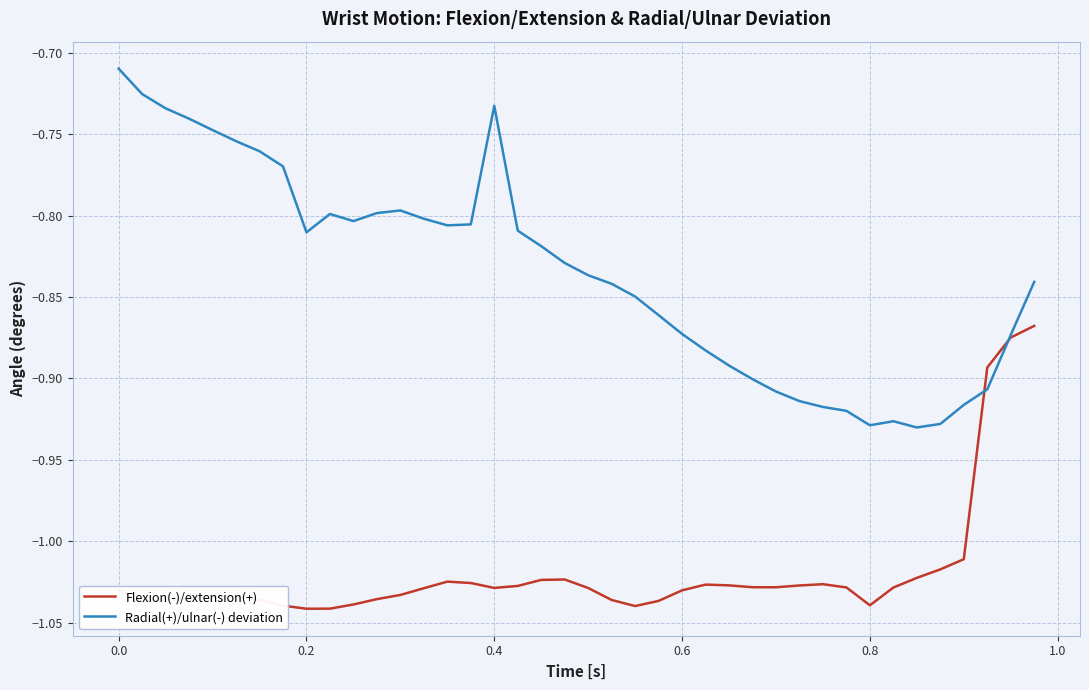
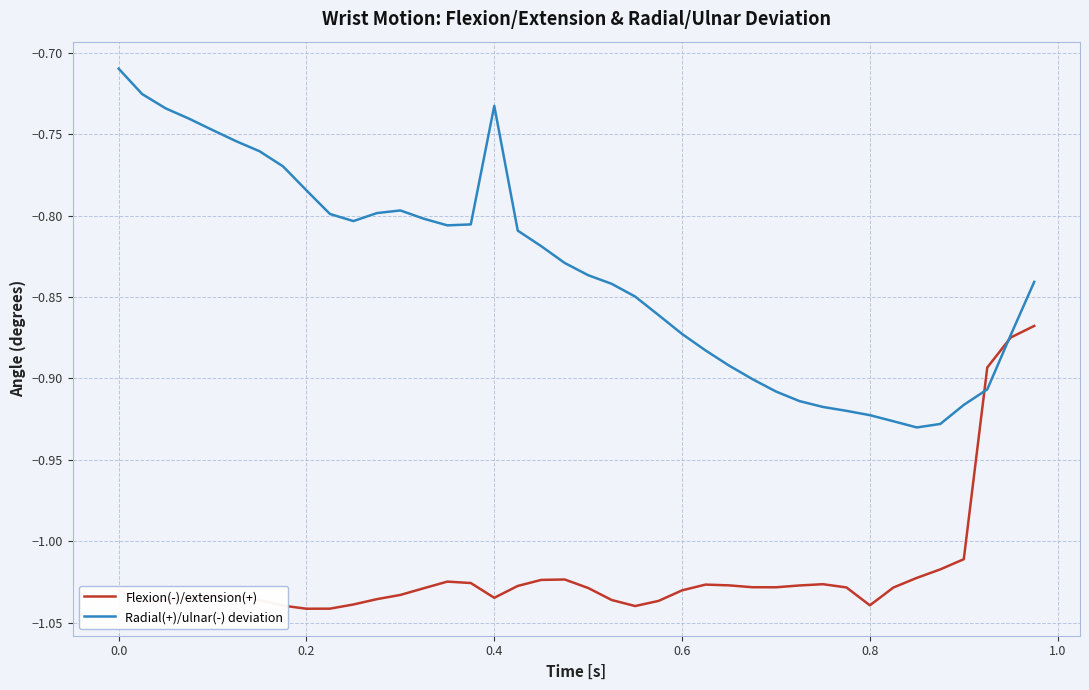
  {
    "Flexion(-)/extension(+)": {
      "0.2": -1.042,
-     "0.4": -1.029,
+     "0.4": -1.035,
      "0.6": -1.030,
      "0.8": -1.039
    },
    "Radial(+)/ulnar(-) deviation": {
      "0.0": -0.710,
-     "0.2": -0.810,
+     "0.2": -0.785,
      "0.4": -0.733,
      "0.6": -0.873,
-     "0.8": -0.929
+     "0.8": -0.923
    }
  }
